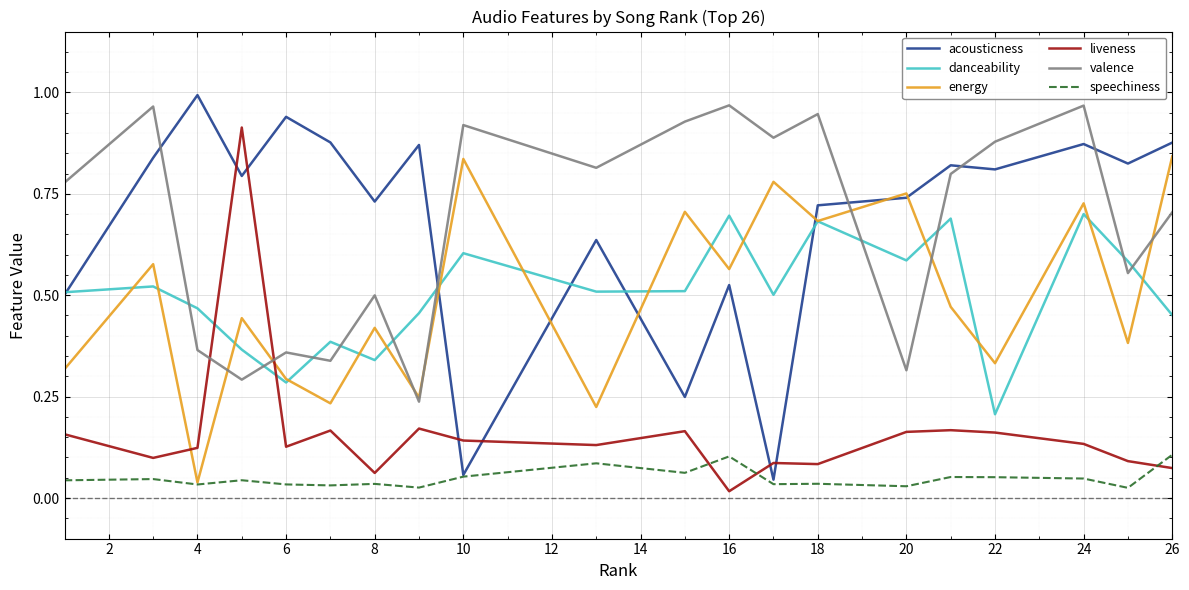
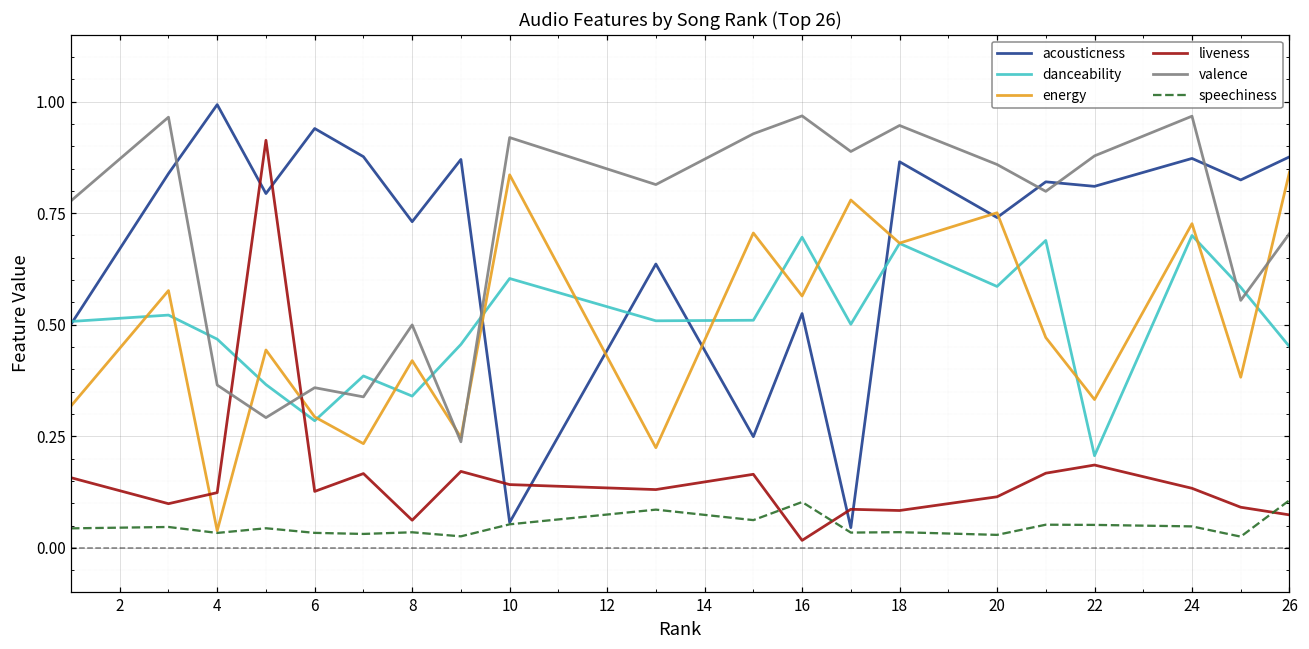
  {
    "acousticness": {
      "4": 0.99,
      "6": 0.94,
      "8": 0.73,
      "16": 0.53,
-     "18": 0.72,
+     "18": 0.87,
      "20": 0.74,
      "22": 0.81,
      "24": 0.87,
      "26": 0.88
    },
    "danceability": {
      "4": 0.47,
      "6": 0.28,
      "8": 0.34,
      "10": 0.60,
      "16": 0.70,
      "20": 0.59,
      "22": 0.21,
      "24": 0.70,
      "26": 0.45
    },
    "energy": {
      "6": 0.29,
      "8": 0.42,
      "10": 0.84,
      "16": 0.56,
      "20": 0.75,
      "22": 0.33,
      "24": 0.73,
      "26": 0.84
    },
    "liveness": {
      "4": 0.12,
      "6": 0.13,
      "8": 0.06,
      "10": 0.14,
      "16": 0.02,
      "18": 0.08,
-     "20": 0.16,
-     "22": 0.16,
+     "20": 0.11,
+     "22": 0.19,
      "24": 0.13,
      "26": 0.07
    },
    "valence": {
      "4": 0.36,
      "6": 0.36,
      "8": 0.50,
      "10": 0.92,
      "16": 0.97,
      "18": 0.95,
-     "20": 0.31,
+     "20": 0.86,
      "22": 0.88,
      "24": 0.97,
      "26": 0.70
    },
    "speechiness": {
      "6": 0.03,
      "8": 0.03,
      "16": 0.10,
      "18": 0.04,
      "20": 0.03,
      "22": 0.05,
      "24": 0.05,
      "26": 0.11
    }
  }
